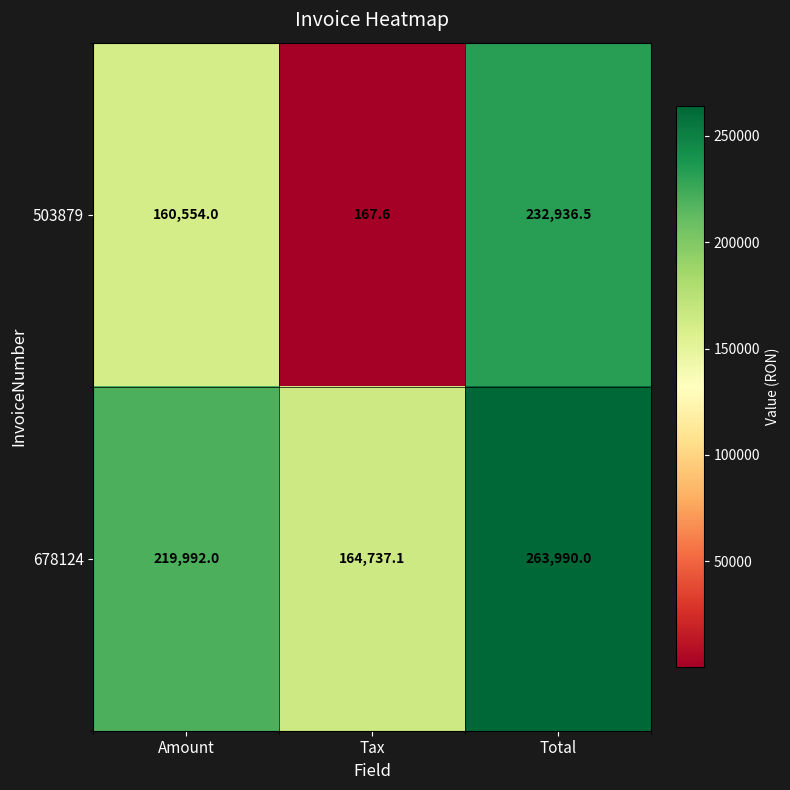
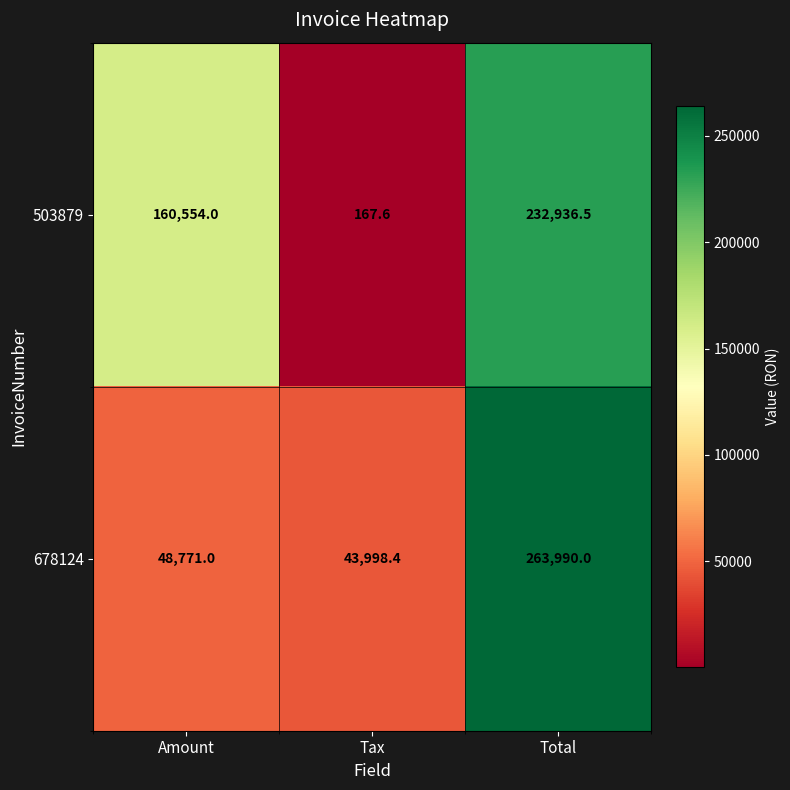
  {
    "503879": {
      "Amount": "160,554.0",
      "Tax": "167.6",
      "Total": "232,936.5"
    },
    "678124": {
-     "Amount": "219,992.0",
-     "Tax": "164,737.1",
+     "Amount": "48,771.0",
+     "Tax": "43,998.4",
      "Total": "263,990.0"
    }
  }
